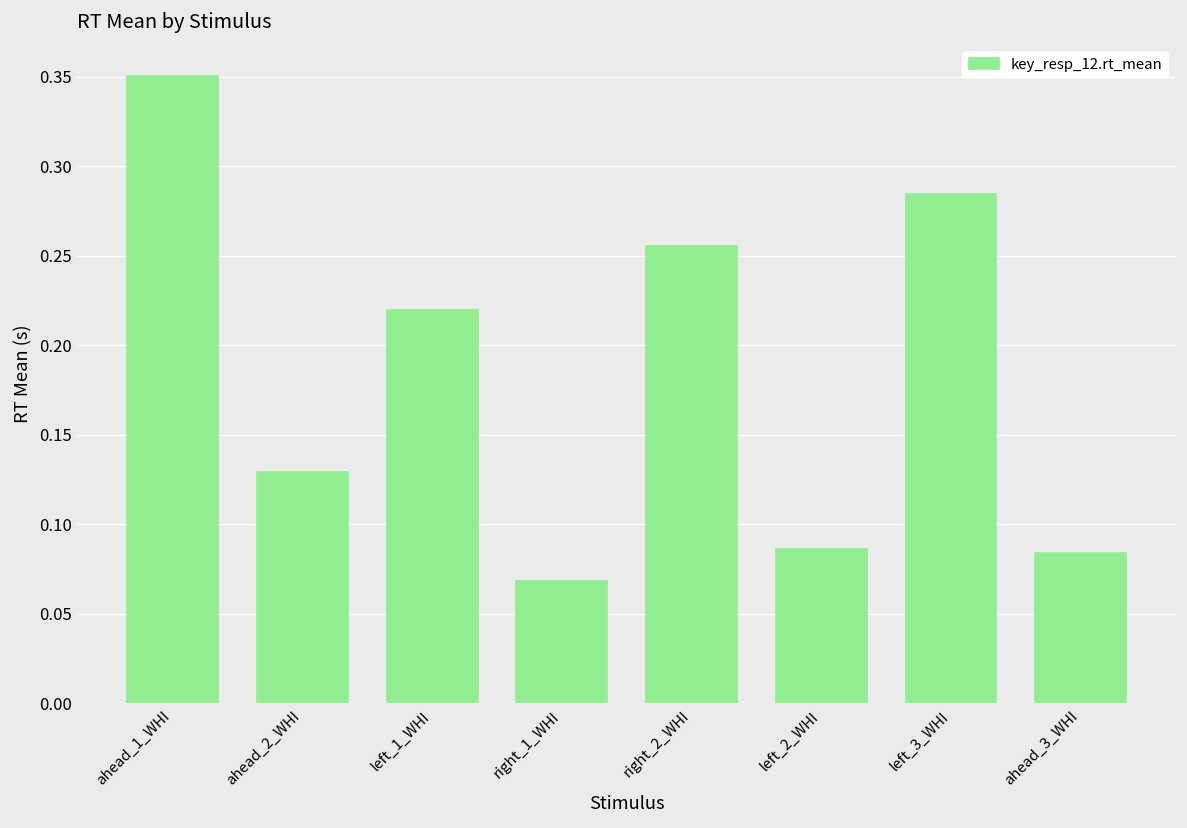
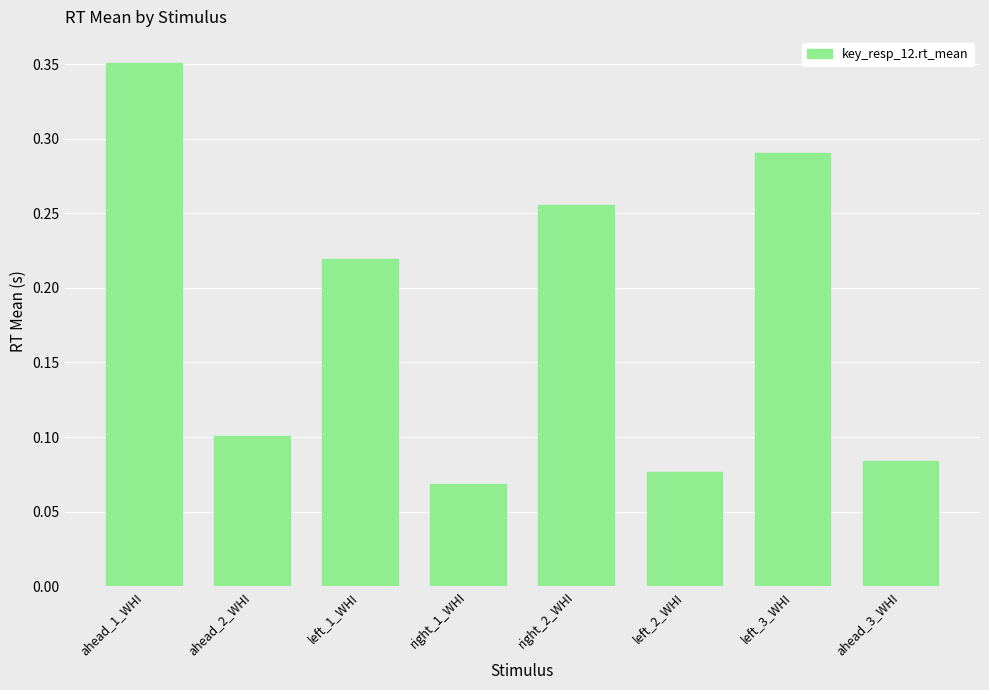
  {
    "ahead_1_WHI": 0.351,
-   "ahead_2_WHI": 0.129,
+   "ahead_2_WHI": 0.100,
    "left_1_WHI": 0.220,
    "right_1_WHI": 0.068,
    "right_2_WHI": 0.256,
-   "left_2_WHI": 0.086,
-   "left_3_WHI": 0.285,
+   "left_2_WHI": 0.077,
+   "left_3_WHI": 0.290,
    "ahead_3_WHI": 0.084
  }
